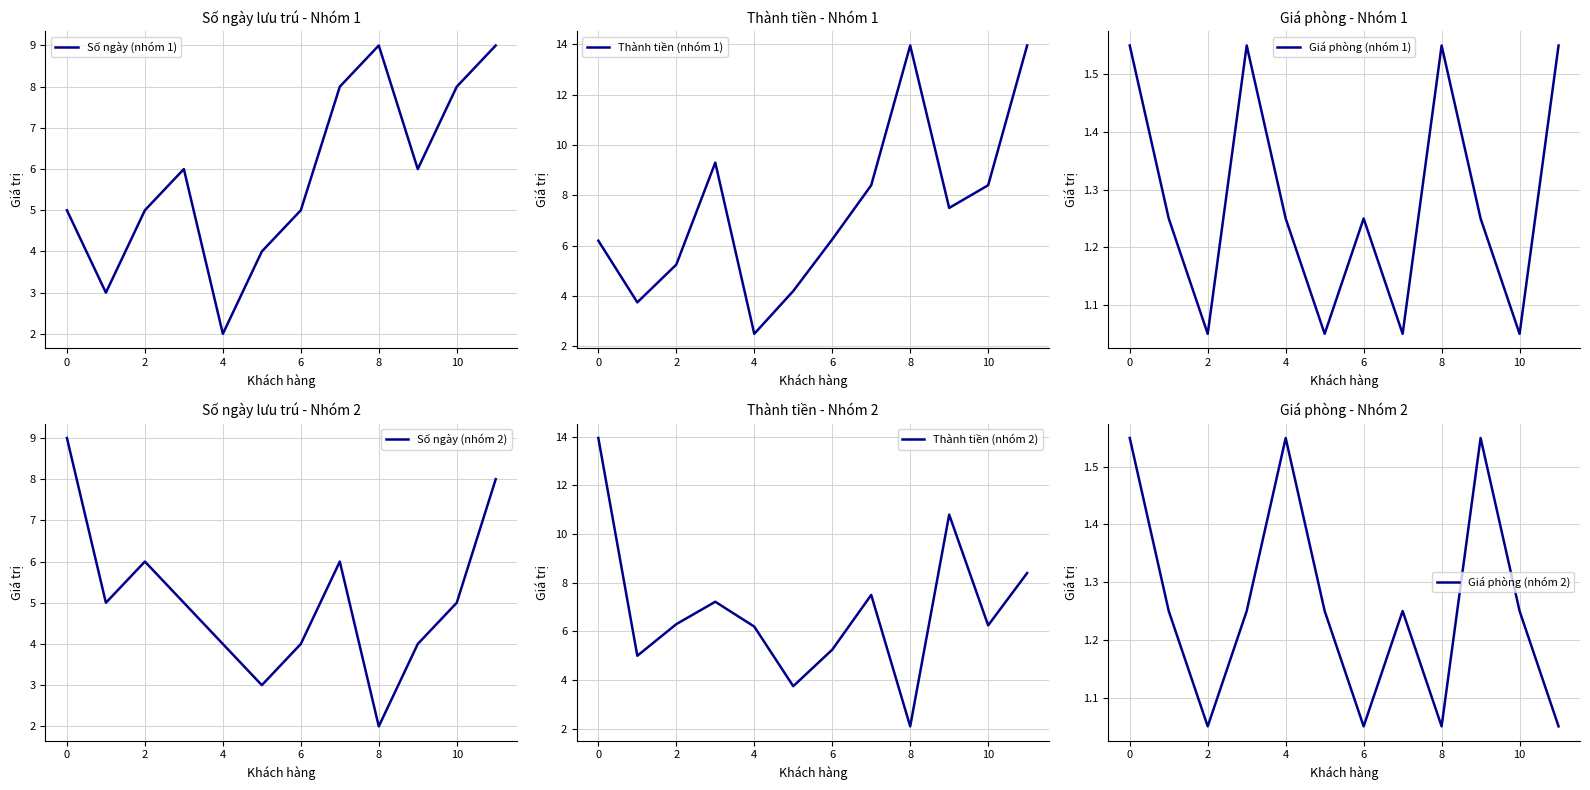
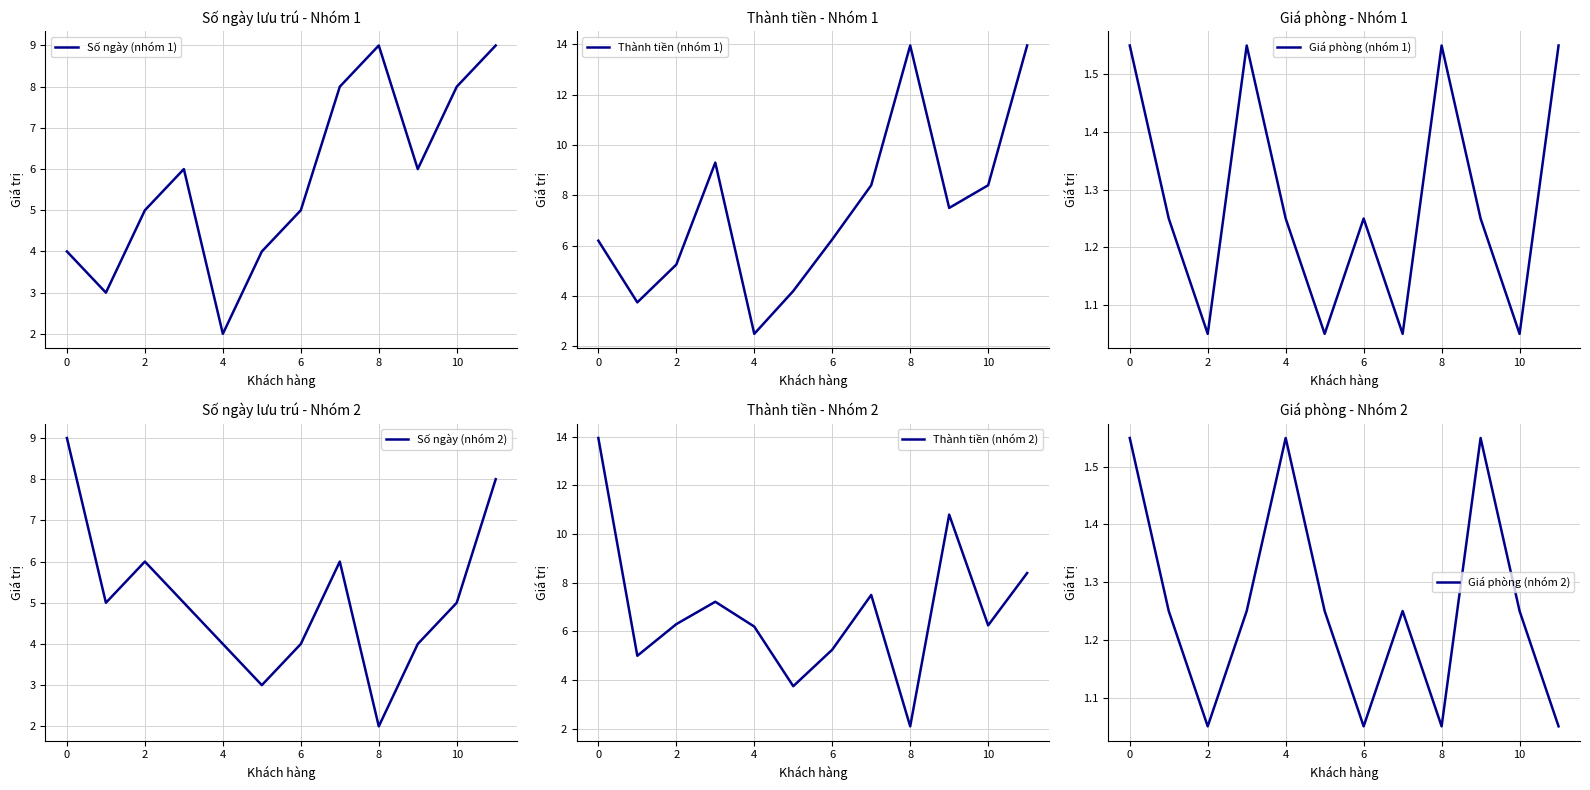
  {
    "Số ngày lưu trú - Nhóm 1": {
-     "0": 5,
+     "0": 4,
      "2": 5,
      "4": 2,
      "6": 5,
      "8": 9,
      "10": 8
    },
    "Thành tiền - Nhóm 1": {
      "0": 6.2,
      "2": 5.3,
      "4": 2.5,
      "6": 6.3,
      "8": 14.0,
      "10": 8.4
    },
    "Giá phòng - Nhóm 1": {
      "0": 1.55,
      "2": 1.05,
      "4": 1.25,
      "6": 1.25,
      "8": 1.55,
      "10": 1.05
    },
    "Số ngày lưu trú - Nhóm 2": {
      "0": 9.0,
      "2": 6.0,
      "4": 4.0,
      "6": 4.0,
      "8": 2.0,
      "10": 5.0
    },
    "Thành tiền - Nhóm 2": {
      "0": 14.0,
      "2": 6.3,
      "4": 6.2,
      "6": 5.3,
      "8": 2.1,
      "10": 6.3
    },
    "Giá phòng - Nhóm 2": {
      "0": 1.55,
      "2": 1.05,
      "4": 1.55,
      "6": 1.05,
      "8": 1.05,
      "10": 1.25
    }
  }
